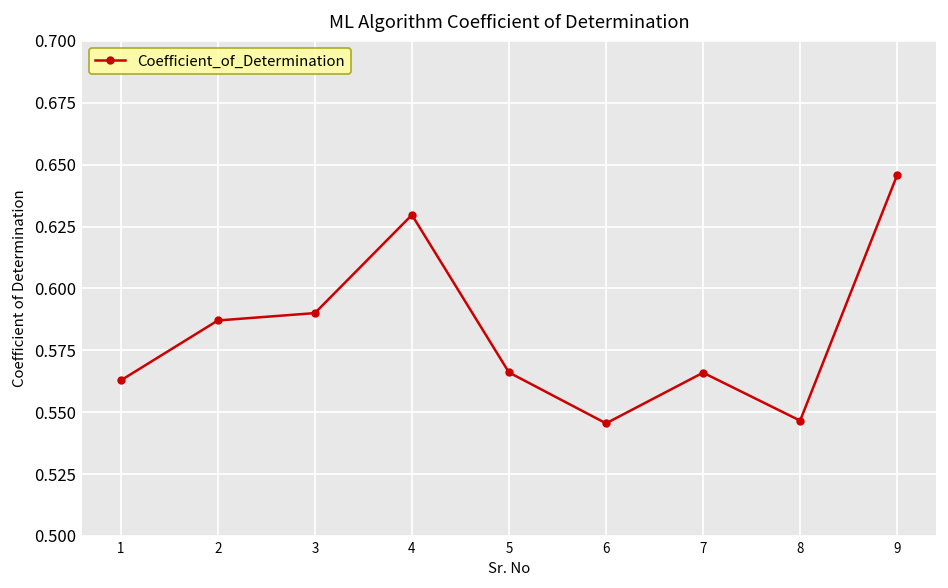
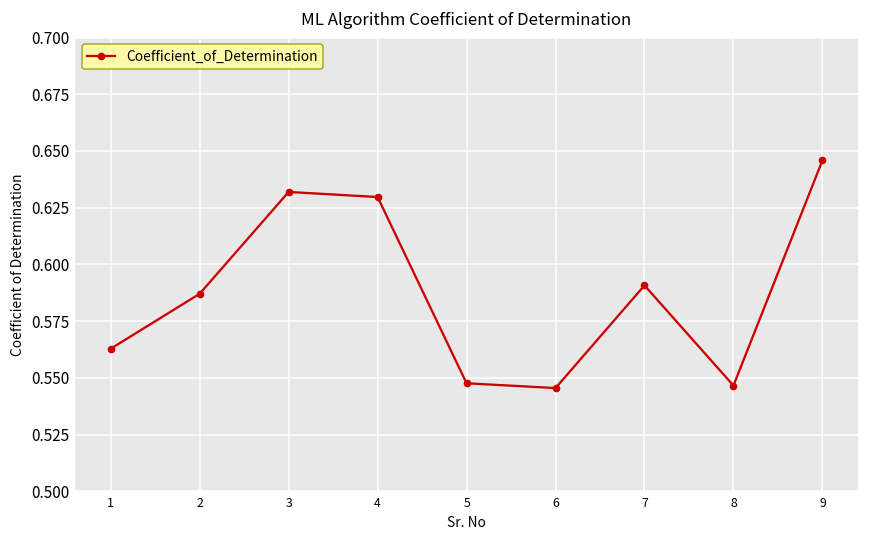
  {
    "1": 0.563,
    "2": 0.587,
-   "3": 0.590,
+   "3": 0.632,
    "4": 0.630,
-   "5": 0.566,
+   "5": 0.548,
    "6": 0.545,
-   "7": 0.566,
+   "7": 0.591,
    "8": 0.547,
    "9": 0.646
  }
